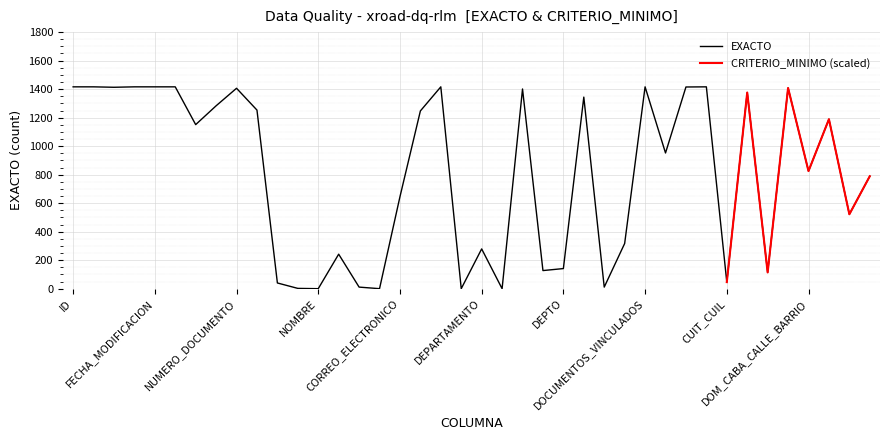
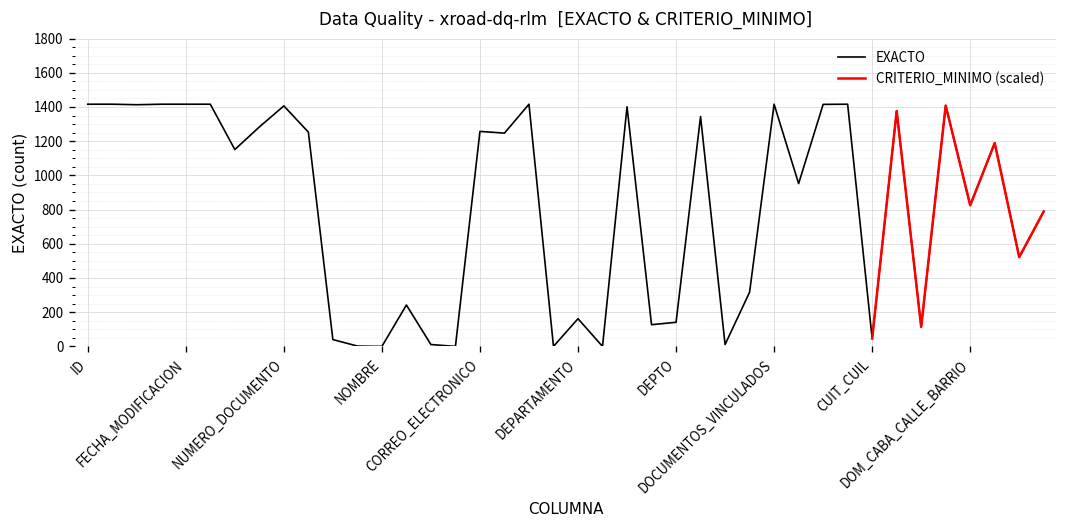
  {
    "EXACTO": {
      "ID": 1420,
      "FECHA_MODIFICACION": 1420,
      "NUMERO_DOCUMENTO": 1410,
      "NOMBRE": 0,
-     "CORREO_ELECTRONICO": 650,
-     "DEPARTAMENTO": 280,
+     "CORREO_ELECTRONICO": 1260,
+     "DEPARTAMENTO": 160,
      "DEPTO": 140,
      "DOCUMENTOS_VINCULADOS": 1420
    }
  }
